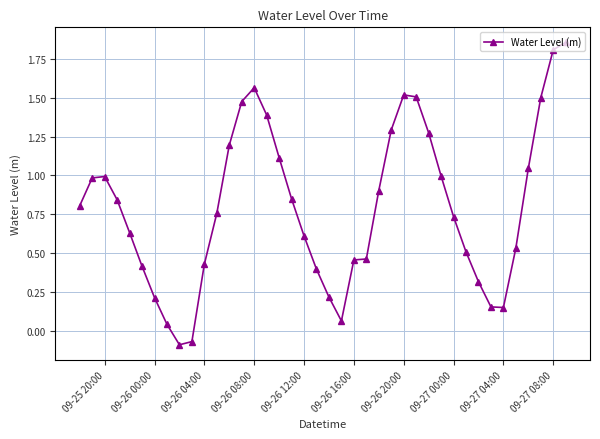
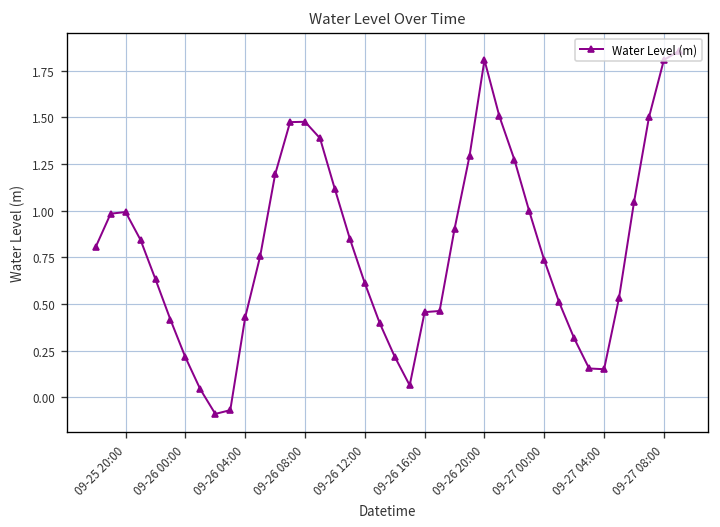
  {
    "09-25 20:00": 0.99,
    "09-26 00:00": 0.21,
    "09-26 04:00": 0.43,
-   "09-26 08:00": 1.56,
+   "09-26 08:00": 1.48,
    "09-26 12:00": 0.61,
    "09-26 16:00": 0.46,
-   "09-26 20:00": 1.52,
+   "09-26 20:00": 1.81,
    "09-27 00:00": 0.73,
    "09-27 04:00": 0.15
  }
